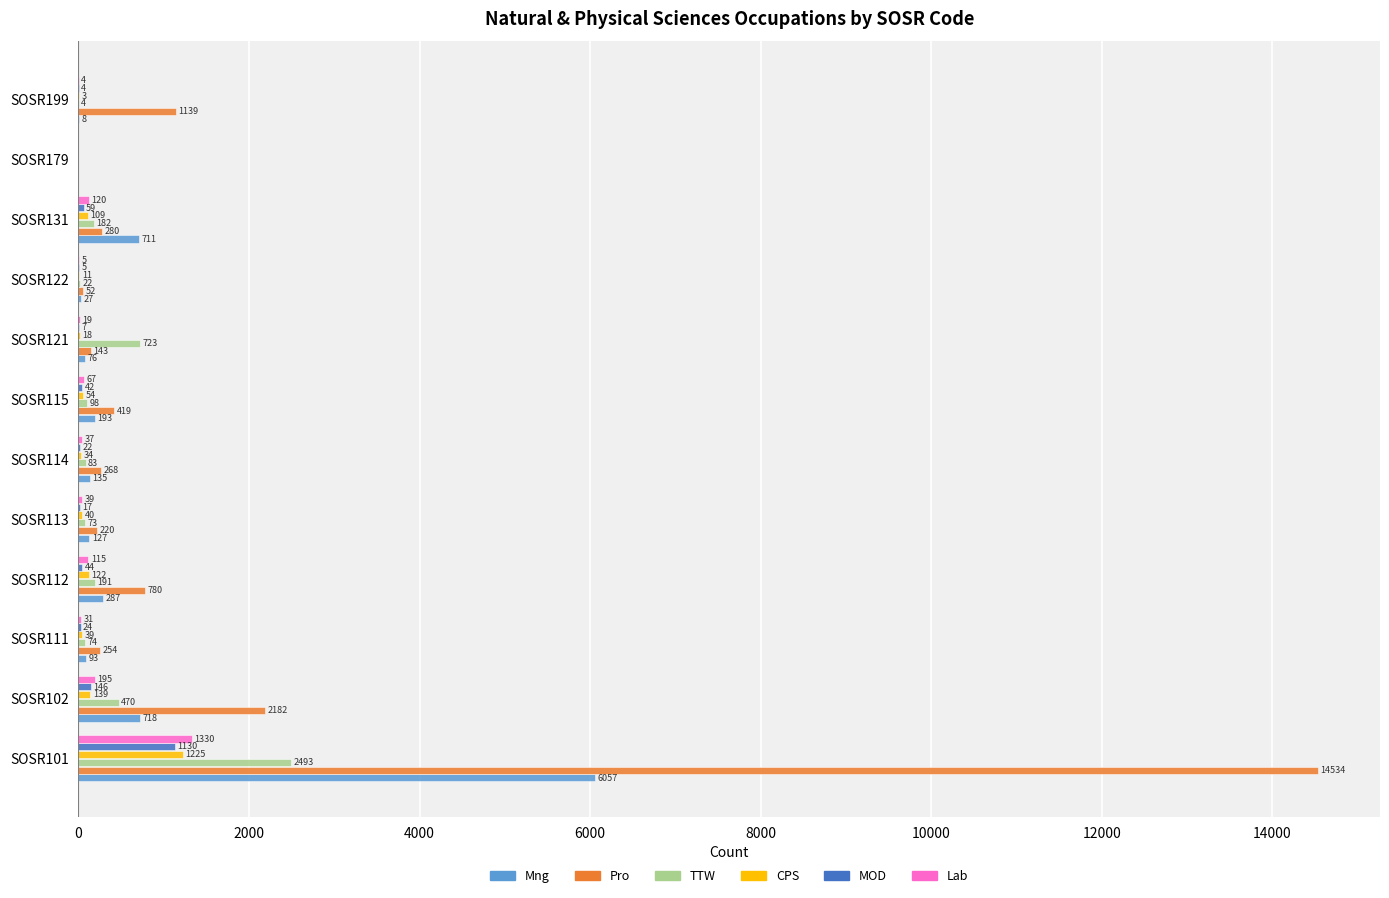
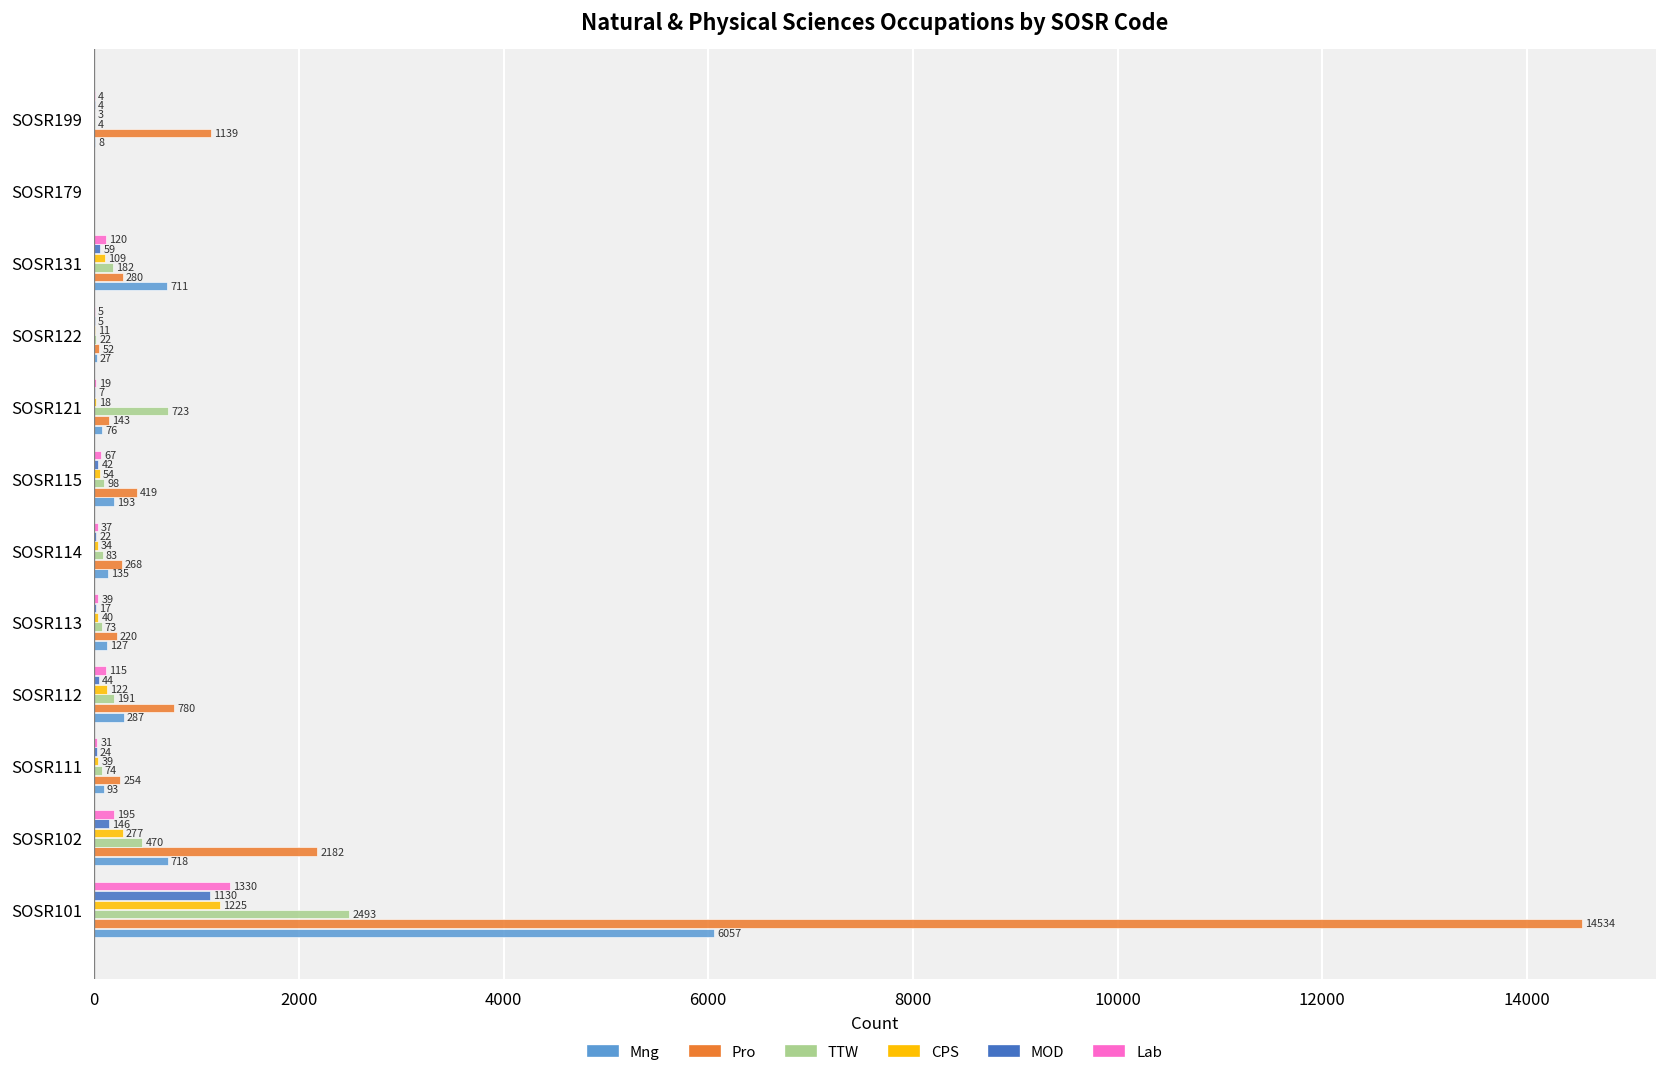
  {
    "Pro": {
      "SOSR199": 1139,
      "SOSR131": 280,
      "SOSR122": 52,
      "SOSR121": 143,
      "SOSR115": 419,
      "SOSR114": 268,
      "SOSR113": 220,
      "SOSR112": 780,
      "SOSR111": 254,
      "SOSR102": 2182,
      "SOSR101": 14534
    },
    "TTW": {
      "SOSR199": 4,
      "SOSR131": 182,
      "SOSR122": 22,
      "SOSR121": 723,
      "SOSR115": 98,
      "SOSR114": 83,
      "SOSR113": 73,
      "SOSR112": 191,
      "SOSR111": 74,
      "SOSR102": 470,
      "SOSR101": 2493
    },
    "CPS": {
      "SOSR199": 3,
      "SOSR131": 109,
      "SOSR122": 11,
      "SOSR121": 18,
      "SOSR115": 54,
      "SOSR114": 34,
      "SOSR113": 40,
      "SOSR112": 122,
      "SOSR111": 39,
-     "SOSR102": 139,
+     "SOSR102": 277,
      "SOSR101": 1225
    },
    "Lab": {
      "SOSR199": 4,
      "SOSR131": 120,
      "SOSR122": 5,
      "SOSR121": 19,
      "SOSR115": 67,
      "SOSR114": 37,
      "SOSR113": 39,
      "SOSR112": 115,
      "SOSR111": 31,
      "SOSR102": 195,
      "SOSR101": 1330
    }
  }
